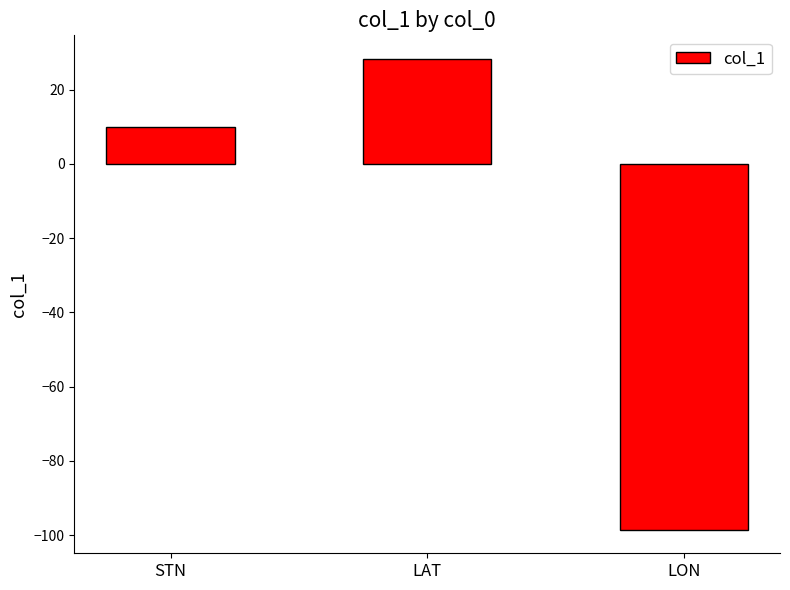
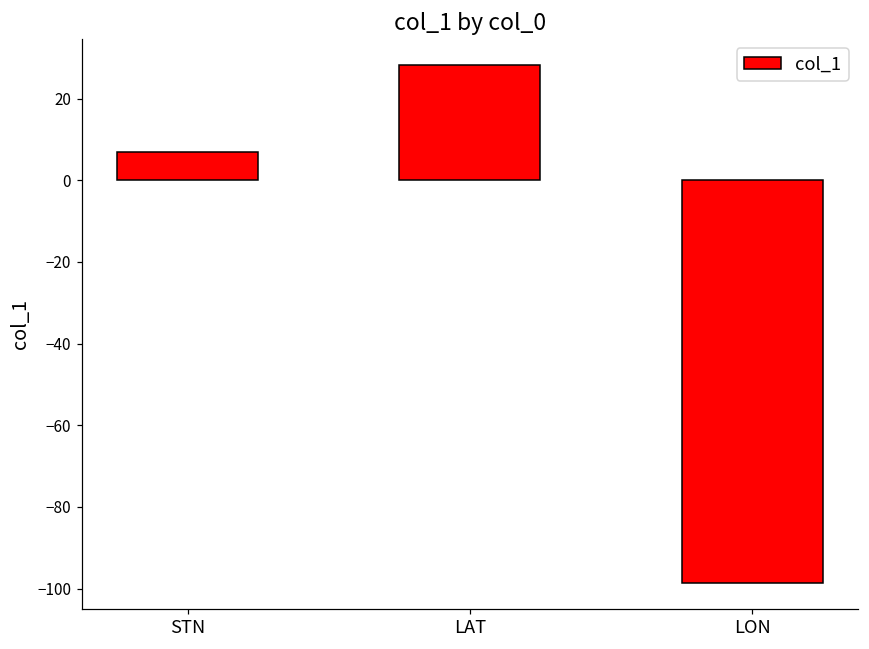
  {
-   "STN": 10,
+   "STN": 7,
    "LAT": 28,
    "LON": -99
  }
